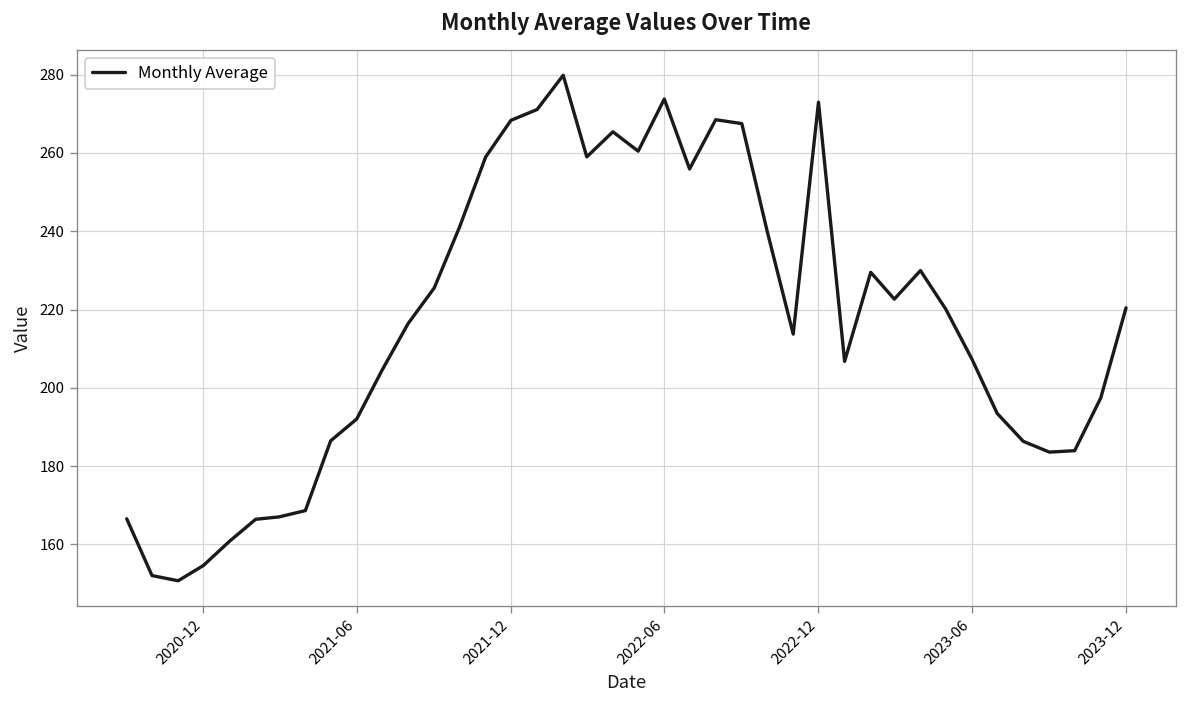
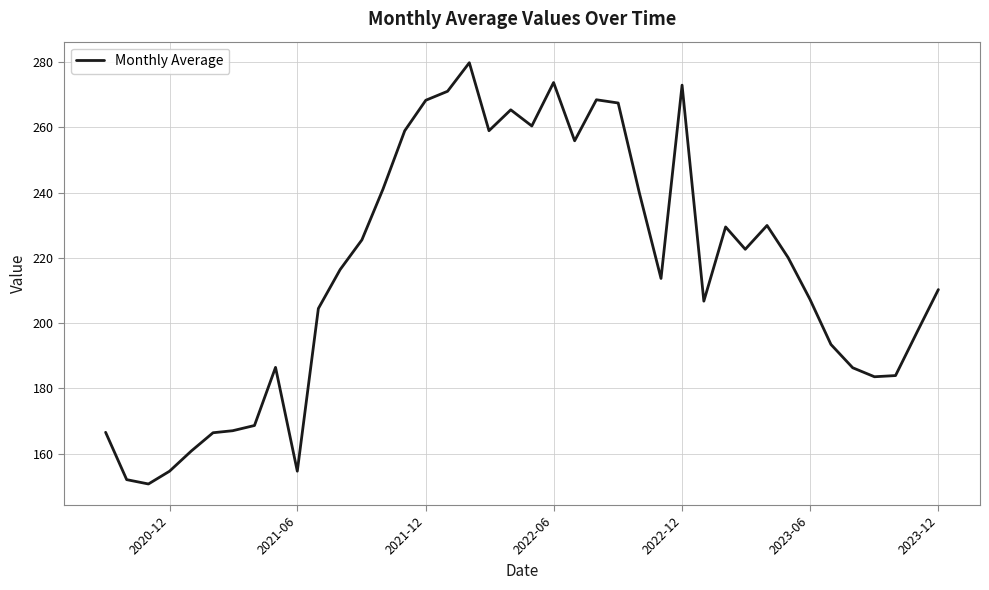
  {
    "2020-12": 155,
-   "2021-06": 192,
+   "2021-06": 155,
    "2021-12": 268,
    "2022-06": 274,
    "2022-12": 273,
    "2023-06": 207,
-   "2023-12": 220
+   "2023-12": 210
  }
